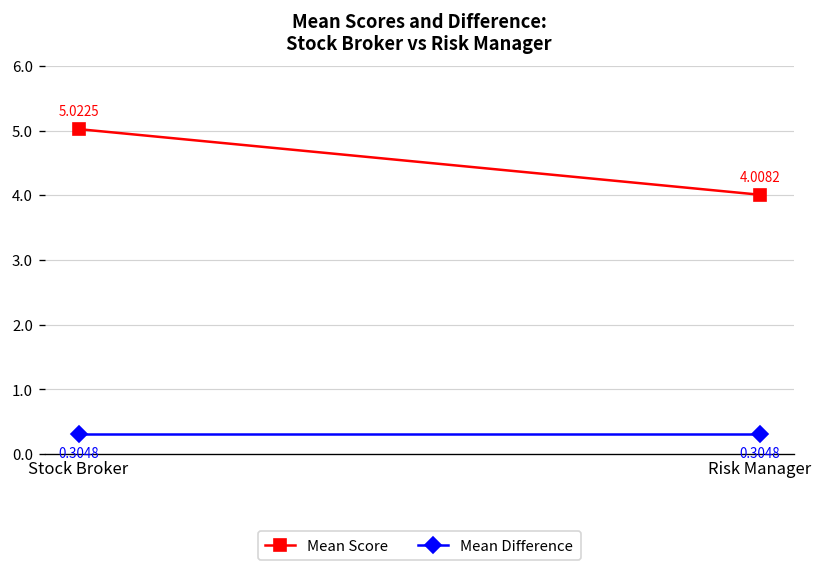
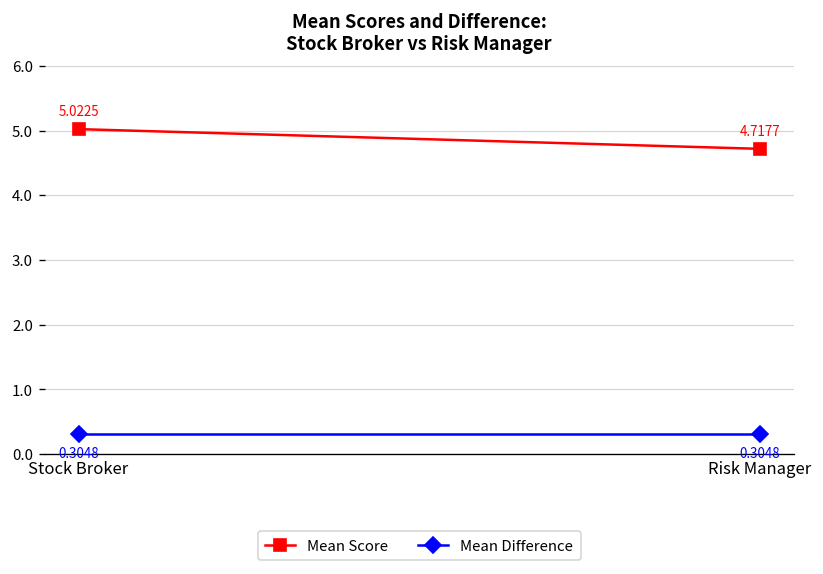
  {
    "Mean Score": {
      "Stock Broker": 5.0225,
-     "Risk Manager": 4.0082
+     "Risk Manager": 4.7177
    },
    "Mean Difference": {
      "Stock Broker": 0.3048,
      "Risk Manager": 0.3048
    }
  }
